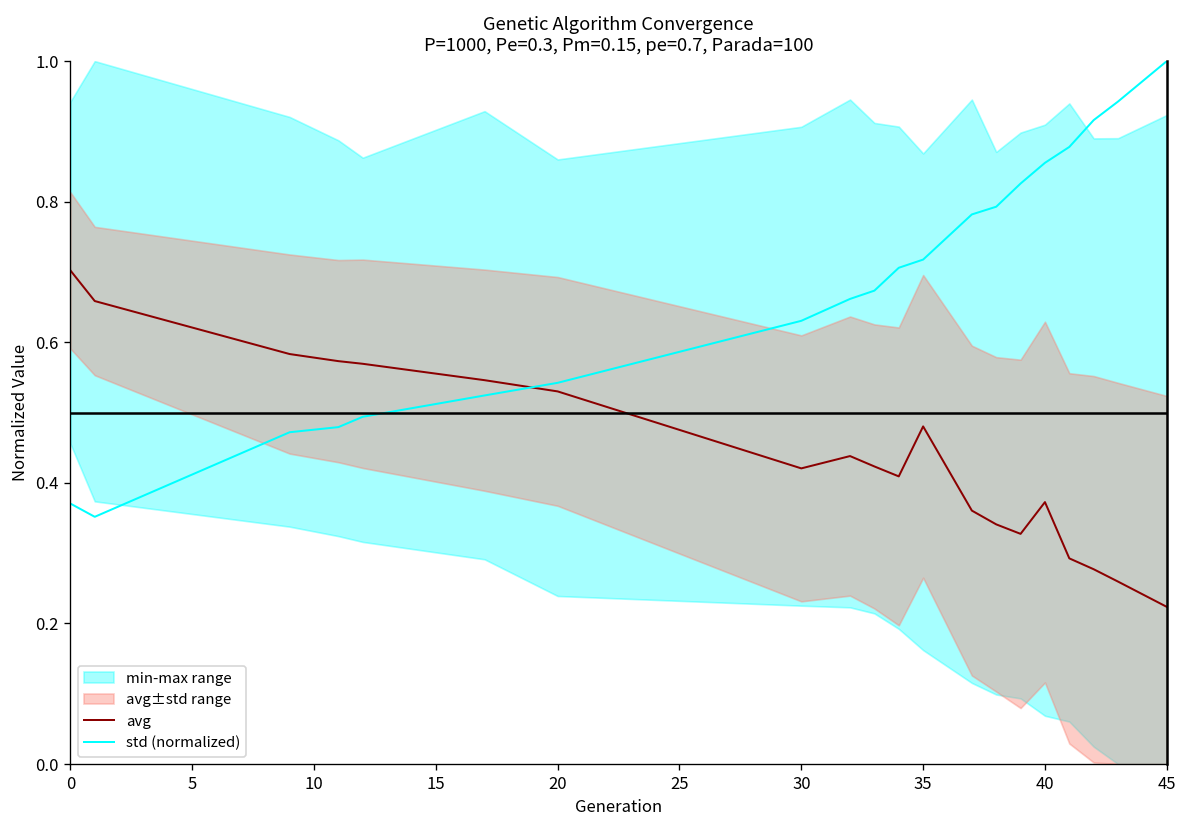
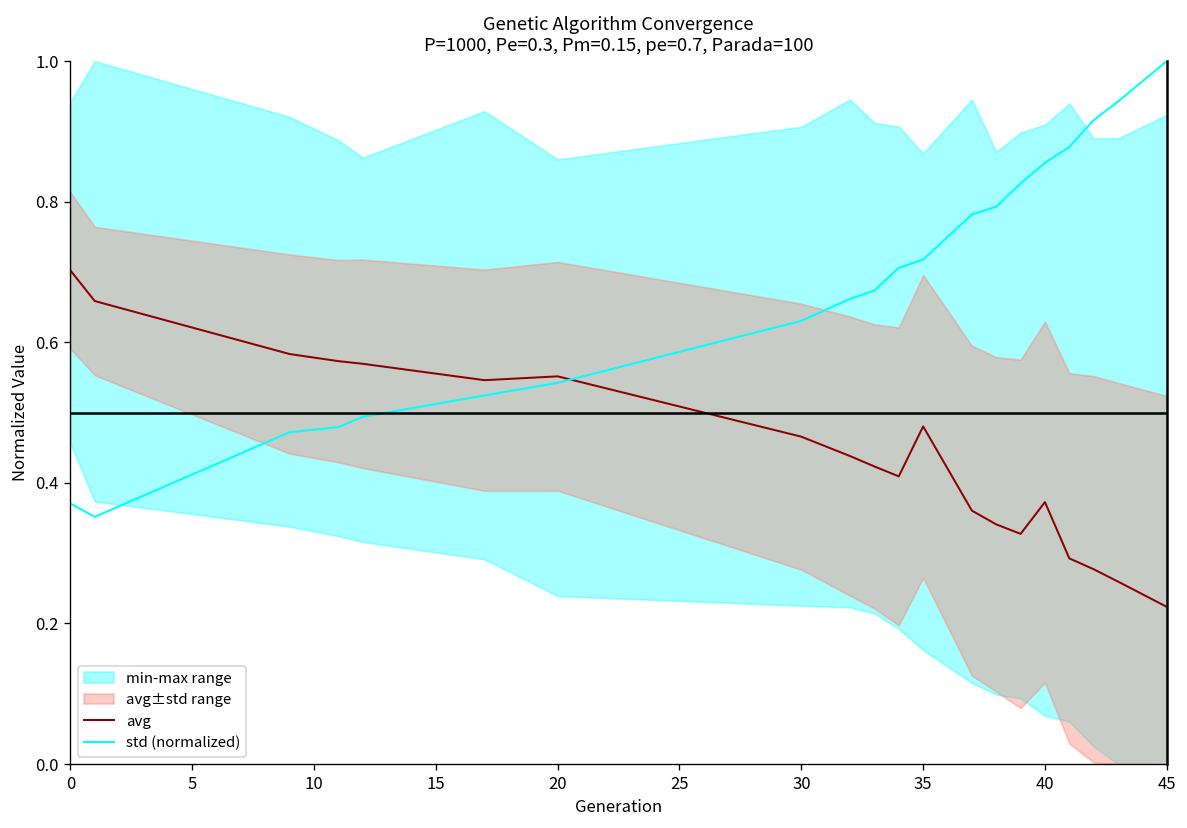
  {
    "avg": {
      "0": 0.70,
-     "20": 0.53,
-     "30": 0.42,
+     "20": 0.55,
+     "30": 0.47,
      "35": 0.48,
      "40": 0.37,
      "45": 0.22
    },
    "avg±std range": {
      "45": 0.52
    }
  }
